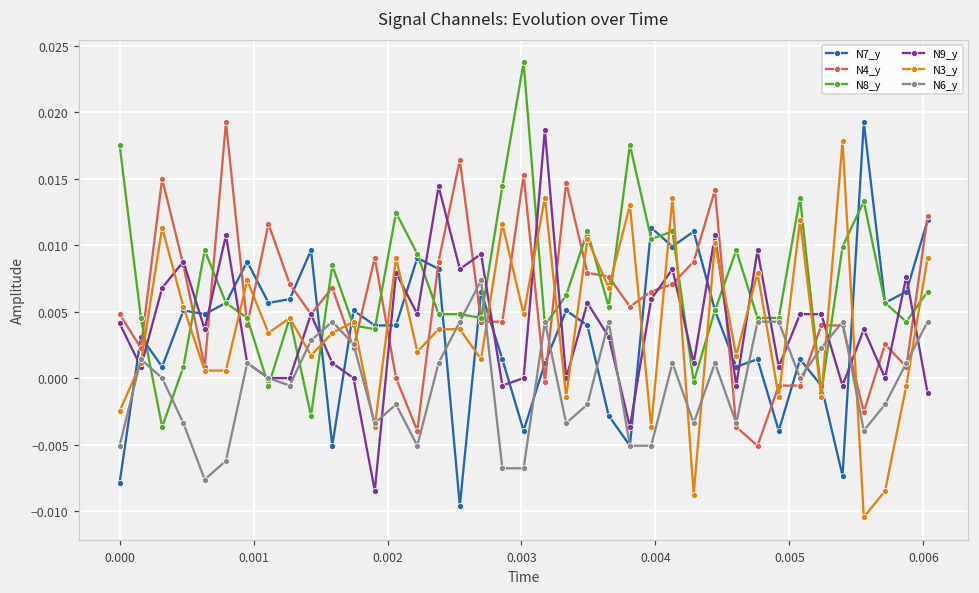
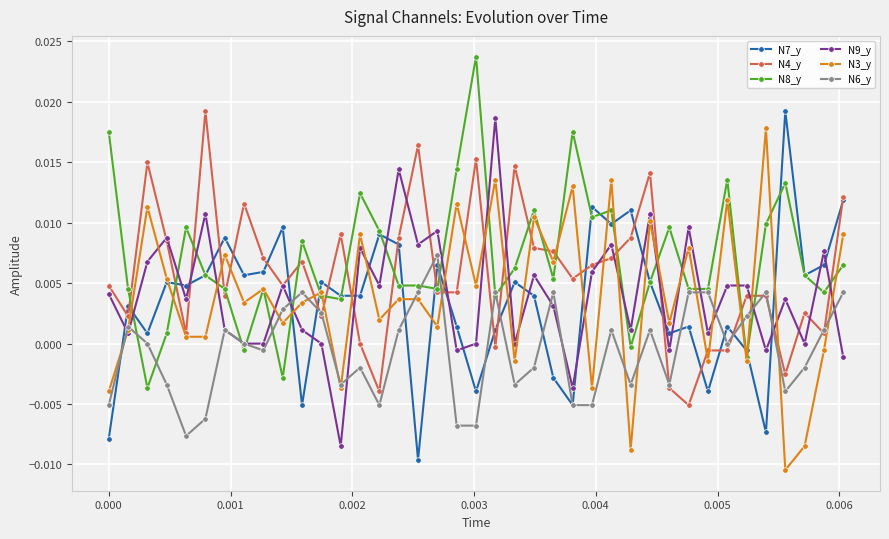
  {
    "N7_y": {
      "0.000": -0.0079
    },
    "N4_y": {
      "0.000": 0.0048
    },
    "N8_y": {
      "0.000": 0.0175
    },
    "N9_y": {
      "0.000": 0.0041
    },
    "N3_y": {
-     "0.000": -0.0025
+     "0.000": -0.0040
    },
    "N6_y": {
      "0.000": -0.0051
    }
  }
